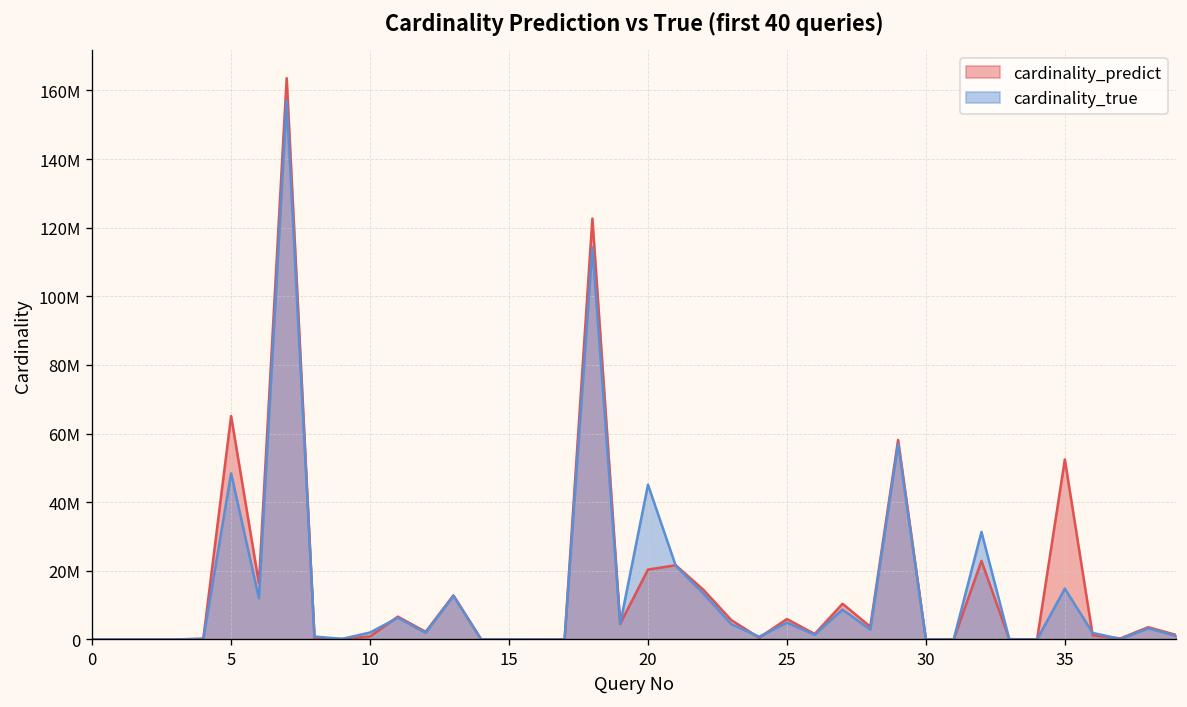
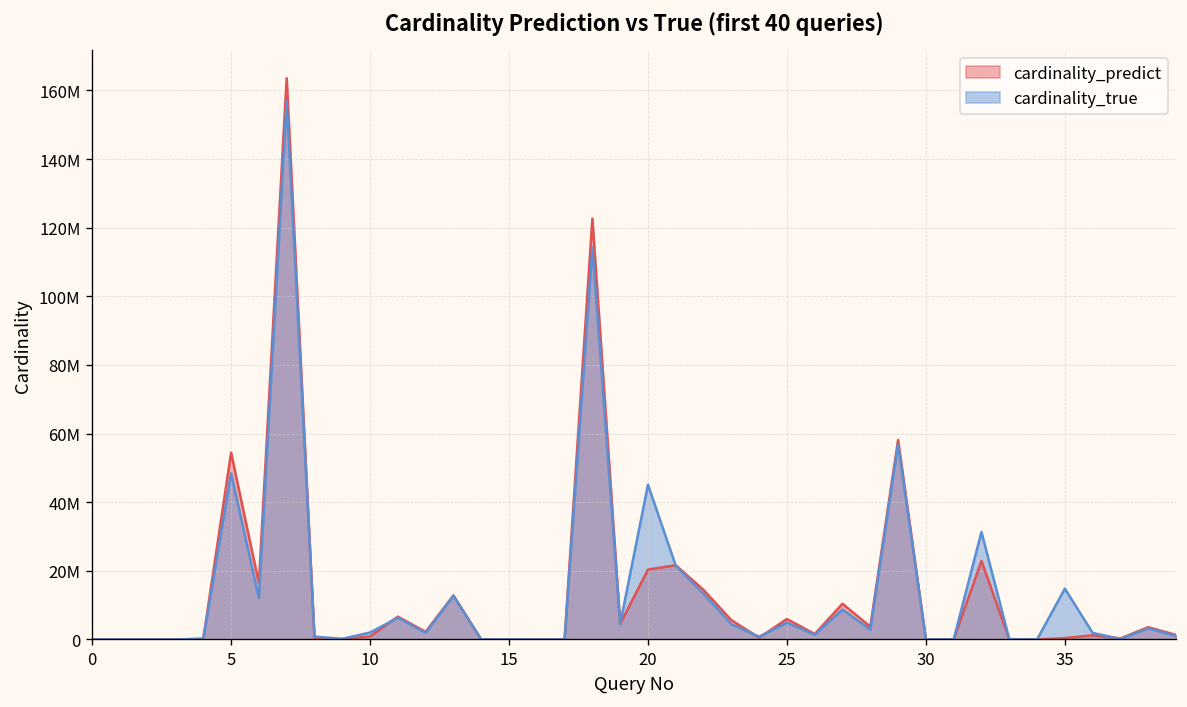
  {
    "cardinality_predict": {
-     "5": 65000000,
+     "5": 54000000,
      "10": 1000000,
      "20": 20000000,
      "25": 6000000,
-     "35": 52000000
+     "35": 0
    },
    "cardinality_true": {
      "5": 48000000,
      "10": 2000000,
      "20": 45000000,
      "25": 5000000,
      "35": 15000000
    }
  }
